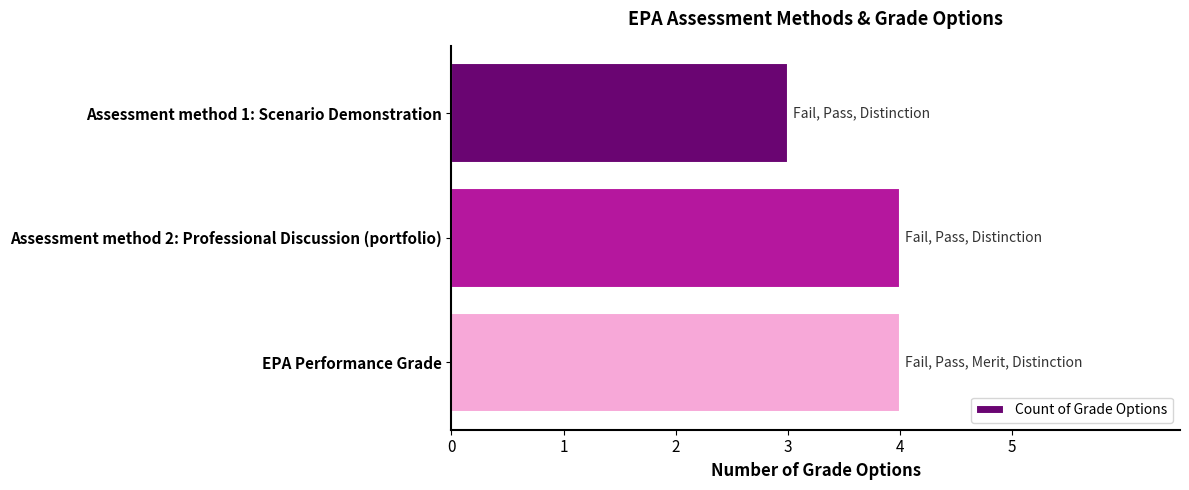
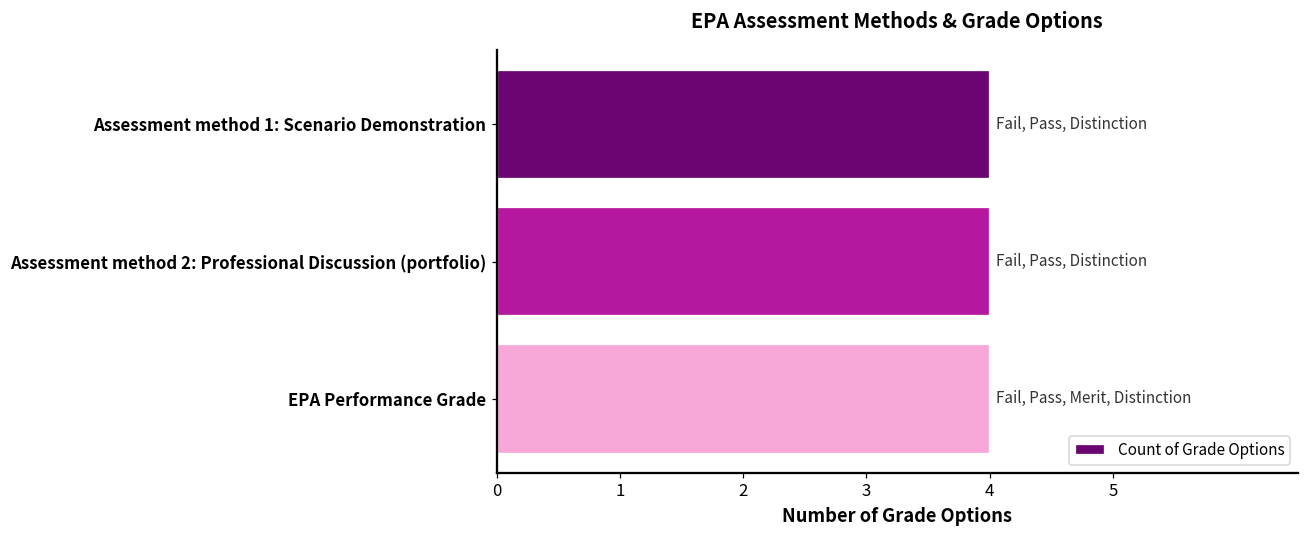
  {
-   "Assessment method 1: Scenario Demonstration": 3,
+   "Assessment method 1: Scenario Demonstration": 4,
    "Assessment method 2: Professional Discussion (portfolio)": 4,
    "EPA Performance Grade": 4
  }
